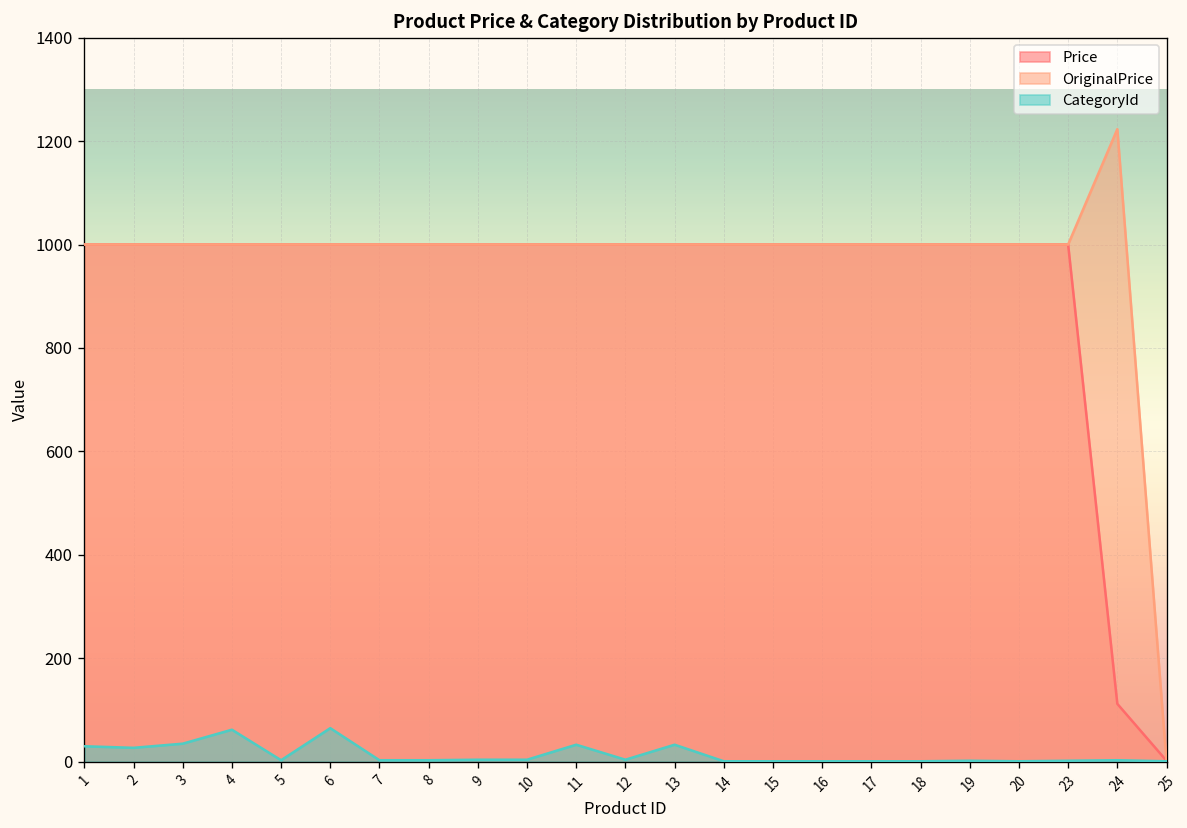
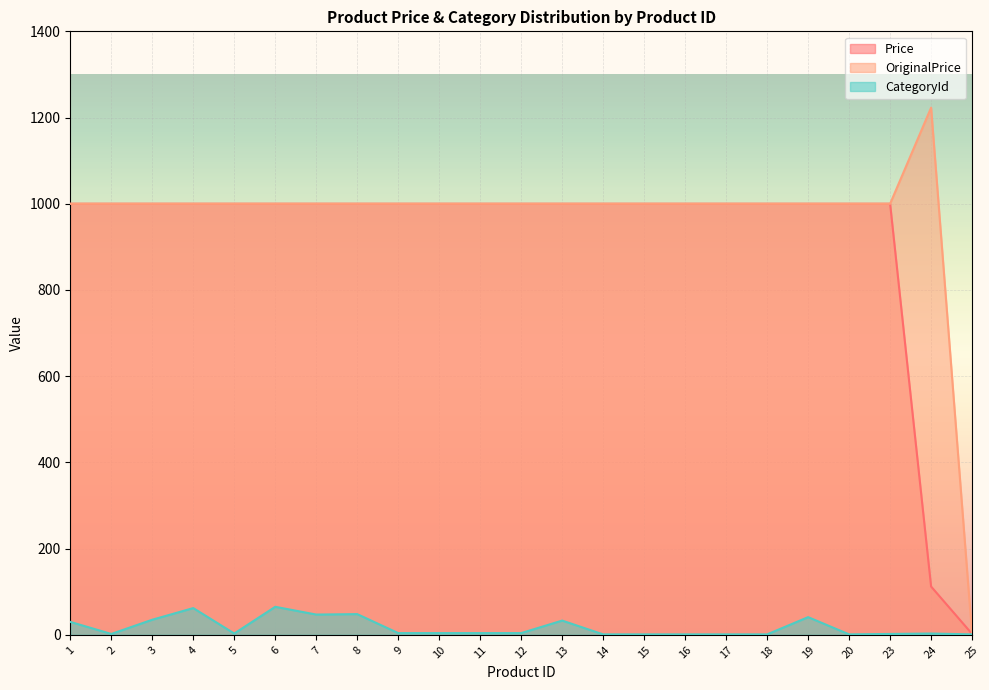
  {
    "CategoryId": {
      "1": 30,
-     "2": 30,
+     "2": 0,
      "3": 40,
      "4": 60,
      "5": 0,
      "6": 70,
-     "7": 0,
-     "8": 0,
+     "7": 50,
+     "8": 50,
      "9": 0,
      "10": 0,
-     "11": 30,
+     "11": 0,
      "12": 0,
      "13": 30,
      "14": 0,
      "15": 0,
      "16": 0,
      "17": 0,
      "18": 0,
-     "19": 0,
+     "19": 40,
      "20": 0,
      "23": 0,
      "24": 0
    }
  }
